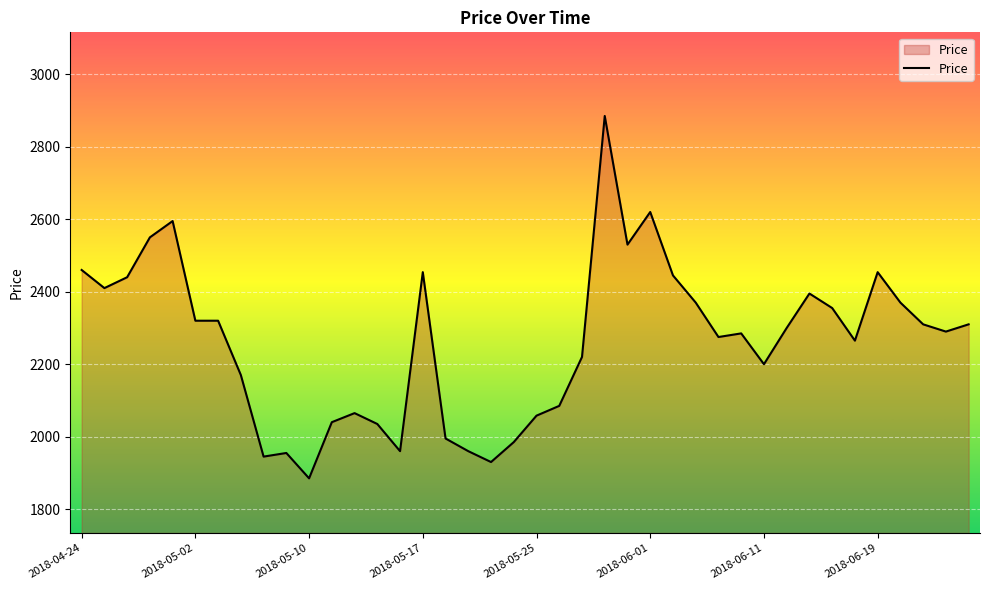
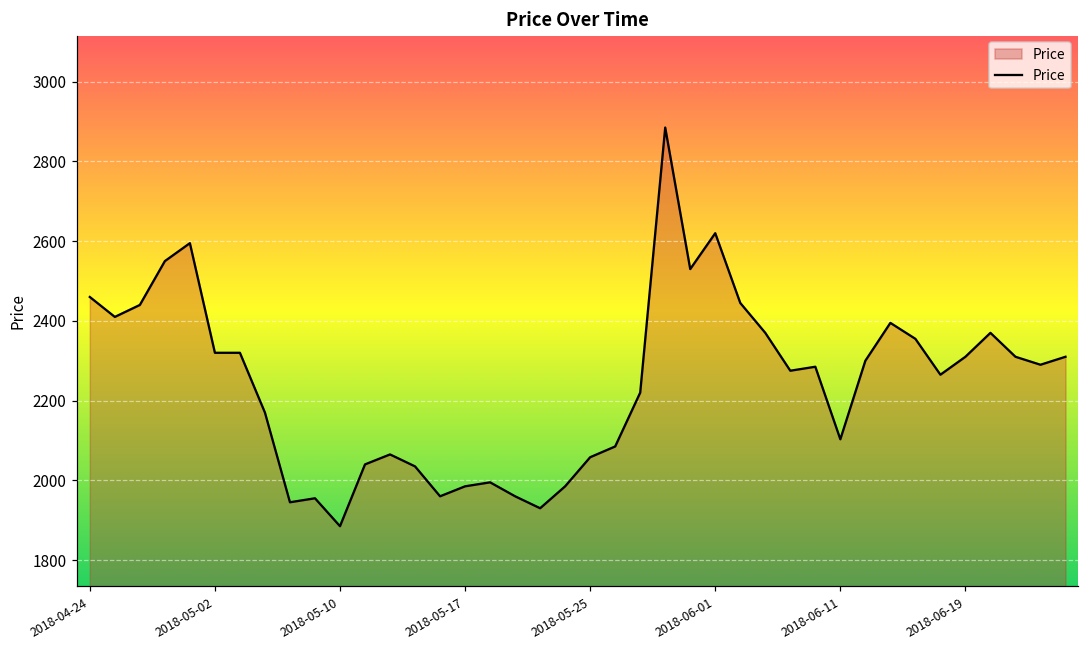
  {
    "2018-04-24": 2460,
    "2018-05-02": 2320,
    "2018-05-10": 1890,
-   "2018-05-17": 2450,
+   "2018-05-17": 1990,
    "2018-05-25": 2060,
    "2018-06-01": 2620,
-   "2018-06-11": 2200,
-   "2018-06-19": 2450
+   "2018-06-11": 2100,
+   "2018-06-19": 2310
  }
